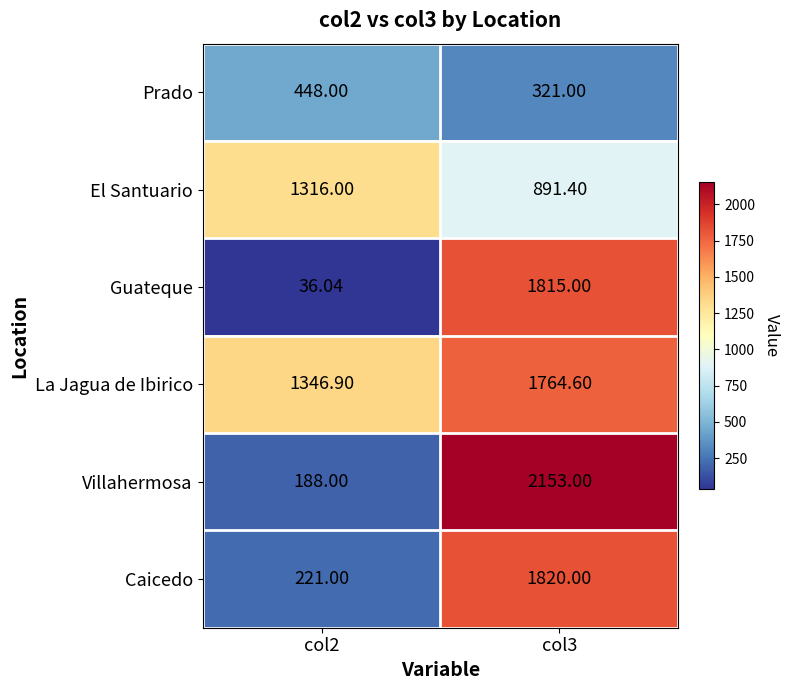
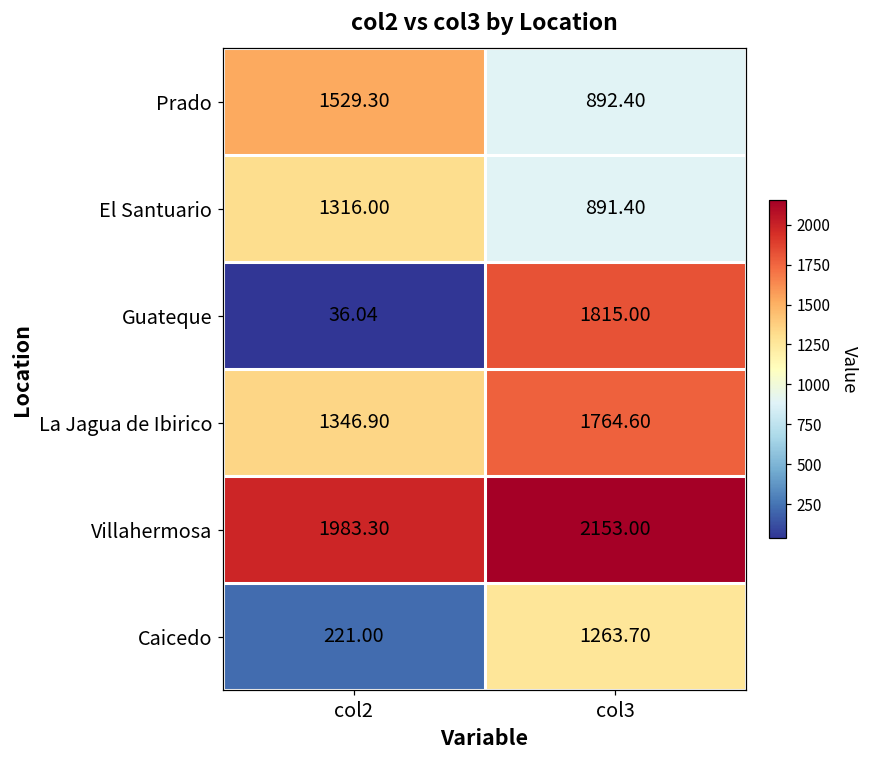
  {
    "Prado": {
-     "col2": 448.00,
-     "col3": 321.00
+     "col2": 1529.30,
+     "col3": 892.40
    },
    "El Santuario": {
      "col2": 1316.00,
      "col3": 891.40
    },
    "Guateque": {
      "col2": 36.04,
      "col3": 1815.00
    },
    "La Jagua de Ibirico": {
      "col2": 1346.90,
      "col3": 1764.60
    },
    "Villahermosa": {
-     "col2": 188.00,
+     "col2": 1983.30,
      "col3": 2153.00
    },
    "Caicedo": {
      "col2": 221.00,
-     "col3": 1820.00
+     "col3": 1263.70
    }
  }
